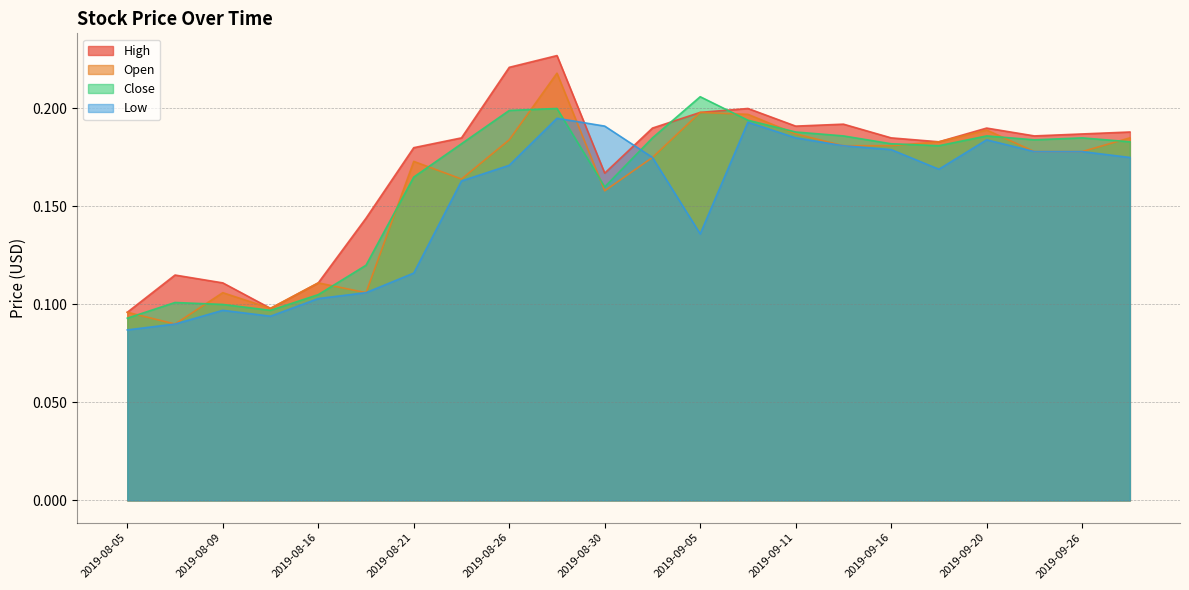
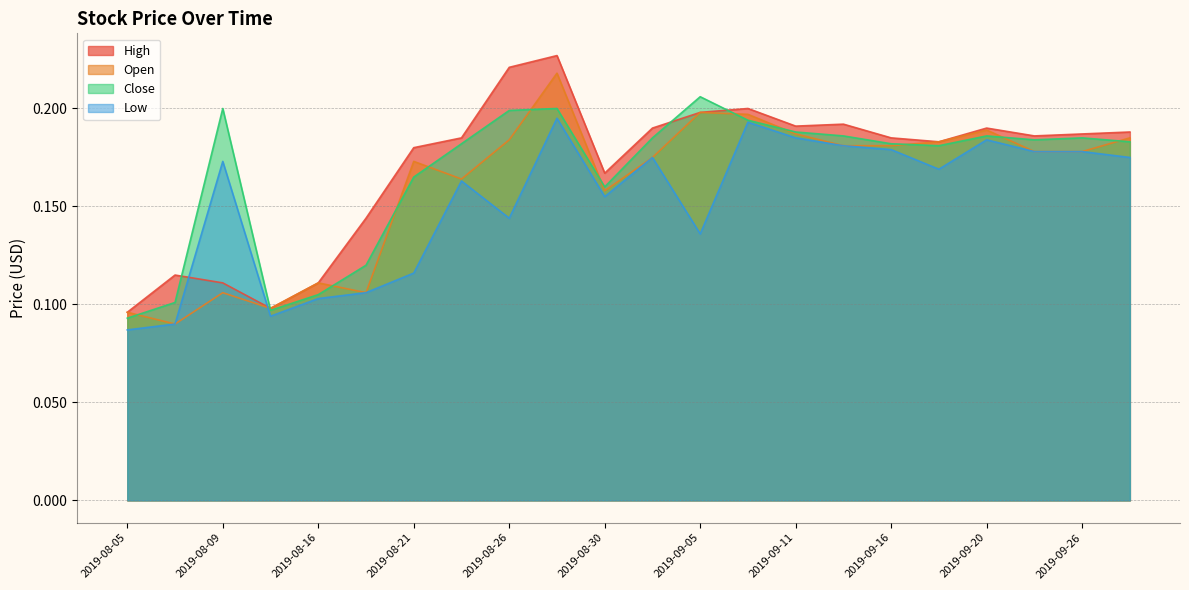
  {
    "Close": {
      "2019-08-05": 0.093,
-     "2019-08-09": 0.1,
+     "2019-08-09": 0.2,
      "2019-08-16": 0.105,
      "2019-08-21": 0.165,
      "2019-08-26": 0.2,
      "2019-08-30": 0.160,
      "2019-09-05": 0.206,
      "2019-09-20": 0.186,
      "2019-09-26": 0.185
    },
    "Low": {
      "2019-08-05": 0.087,
-     "2019-08-09": 0.097,
+     "2019-08-09": 0.173,
      "2019-08-16": 0.103,
      "2019-08-21": 0.116,
-     "2019-08-26": 0.171,
-     "2019-08-30": 0.191,
+     "2019-08-26": 0.144,
+     "2019-08-30": 0.155,
      "2019-09-05": 0.136,
      "2019-09-11": 0.185,
      "2019-09-16": 0.179,
      "2019-09-20": 0.184
    }
  }
